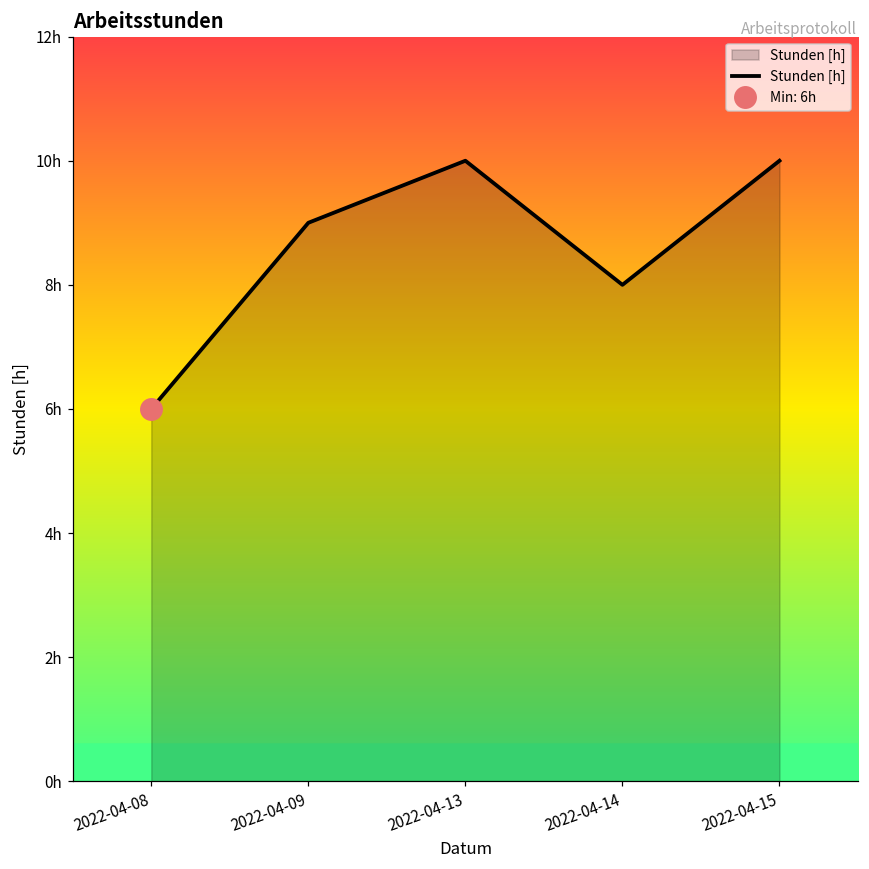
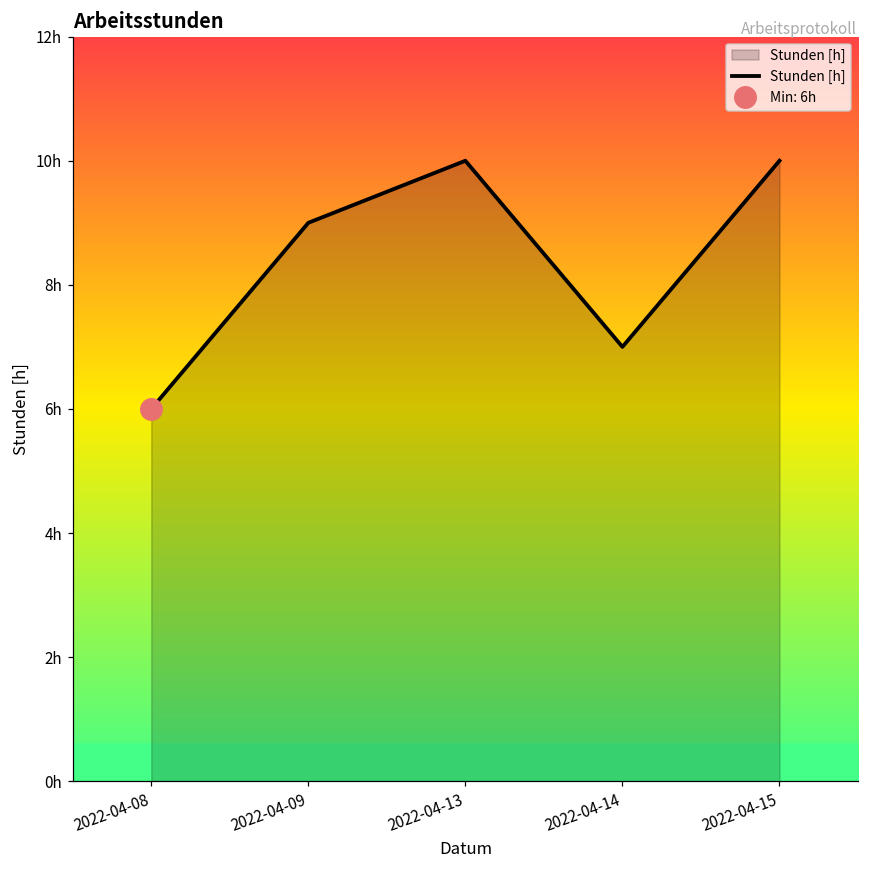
  {
    "Stunden [h]": {
      "2022-04-09": "9h",
      "2022-04-13": "10h",
-     "2022-04-14": "8h",
+     "2022-04-14": "7h",
      "2022-04-15": "10h"
    }
  }
